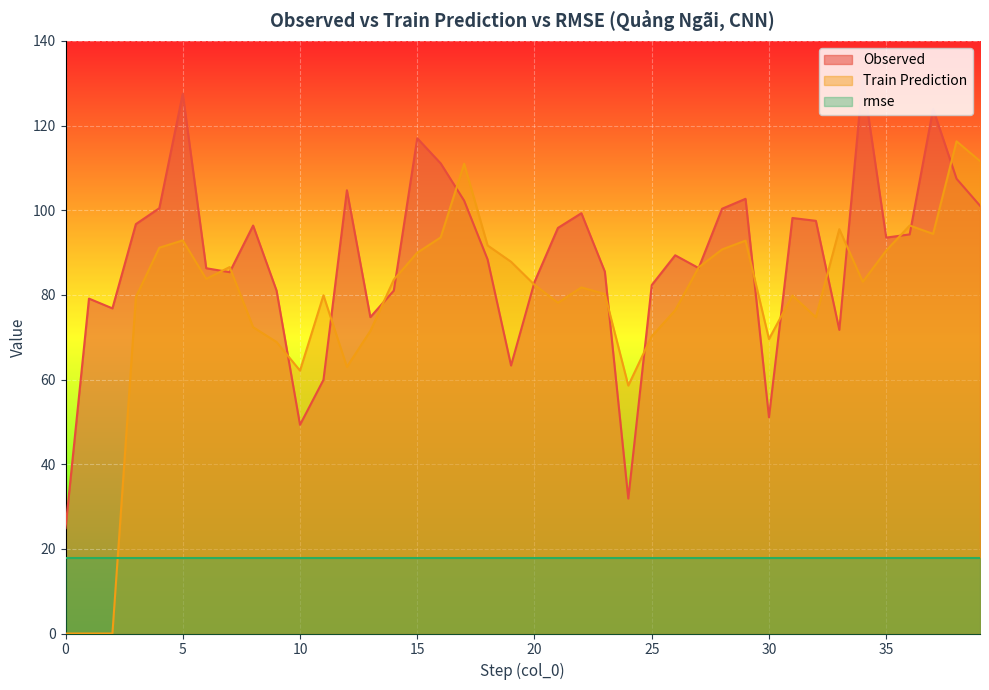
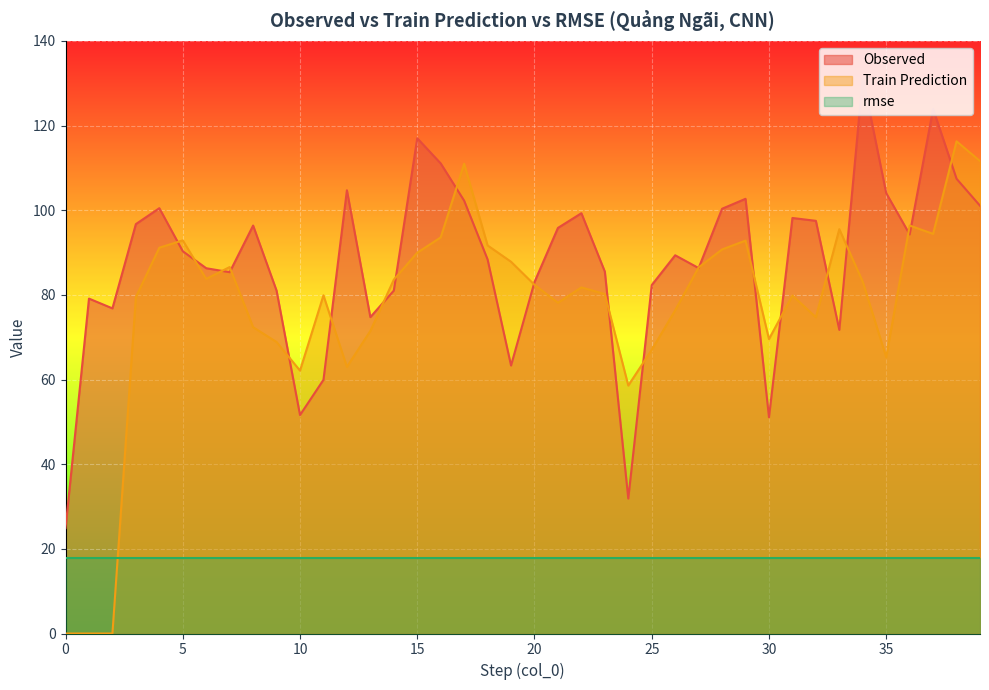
  {
    "Observed": {
      "0": 25,
-     "5": 128,
-     "10": 49,
+     "5": 90,
+     "10": 52,
      "15": 117,
      "20": 83,
      "25": 82,
      "30": 51,
-     "35": 94
+     "35": 104
    },
    "Train Prediction": {
      "0": 0,
      "5": 93,
      "10": 62,
      "15": 90,
      "20": 82,
-     "25": 70,
+     "25": 67,
      "30": 70,
-     "35": 90
+     "35": 65
    },
    "rmse": {
      "0": 18,
      "5": 18,
      "10": 18,
      "15": 18,
      "20": 18,
      "25": 18,
      "30": 18,
      "35": 18
    }
  }
